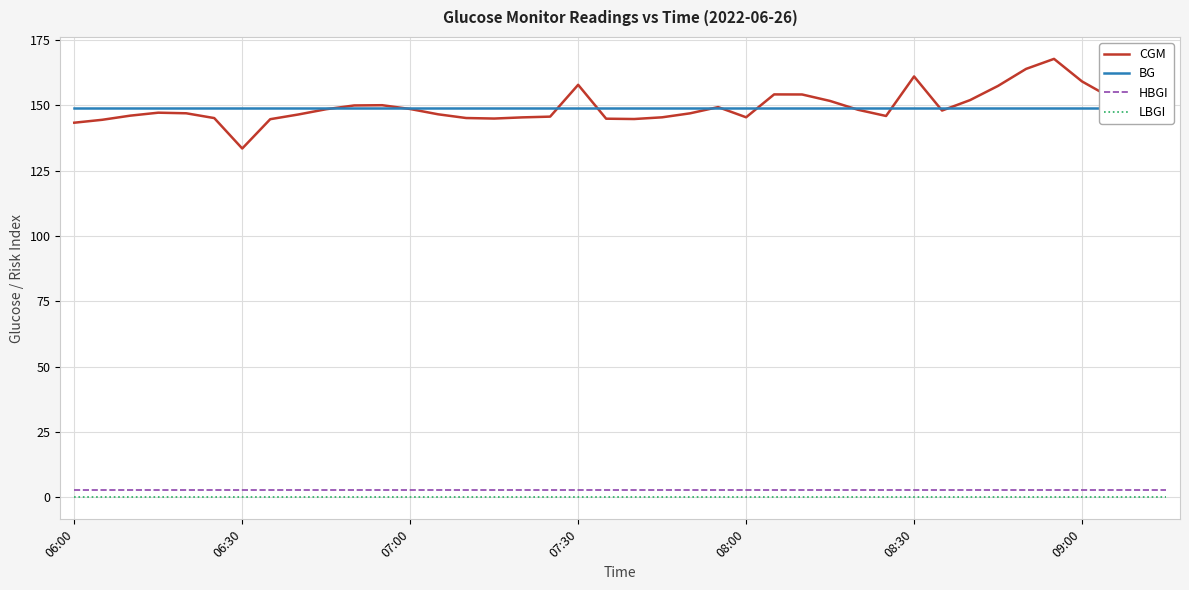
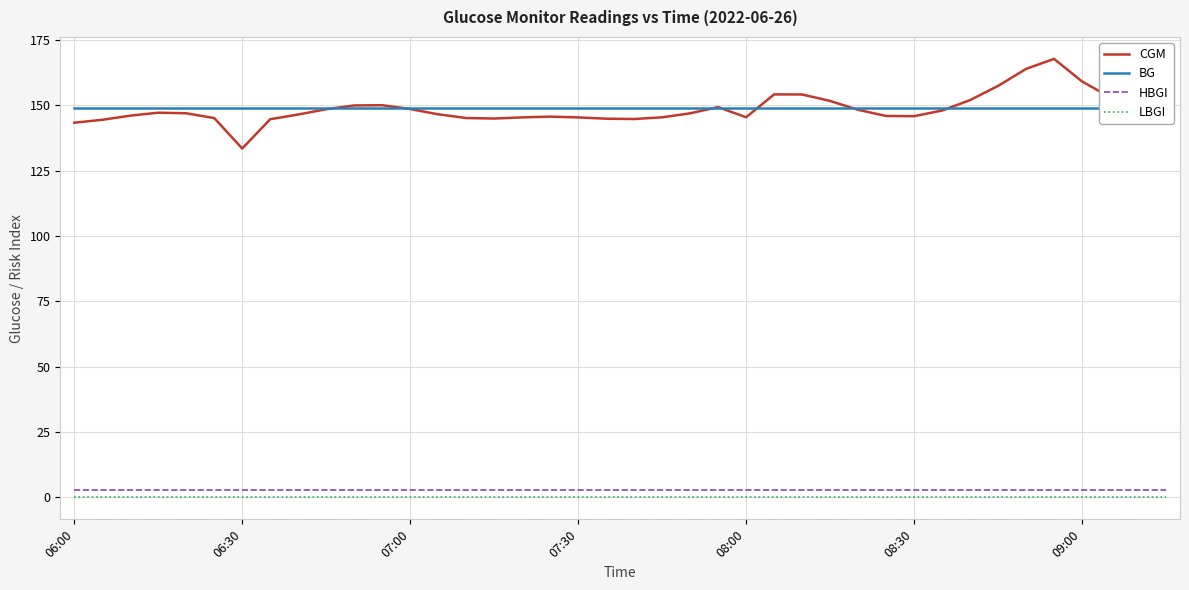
  {
    "CGM": {
      "06:00": 143,
      "06:30": 133,
-     "07:30": 158,
+     "07:30": 145,
      "08:00": 145,
-     "08:30": 161,
+     "08:30": 146,
      "09:00": 159
    },
    "BG": {
      "06:00": 149,
      "06:30": 149,
      "07:30": 149,
      "08:00": 149,
      "08:30": 149,
      "09:00": 149
    },
    "HBGI": {
      "06:00": 3,
      "06:30": 3,
      "07:00": 3,
      "07:30": 3,
      "08:00": 3,
      "08:30": 3,
      "09:00": 3
    },
    "LBGI": {
      "06:00": 0,
      "06:30": 0,
      "07:00": 0,
      "07:30": 0,
      "08:00": 0,
      "08:30": 0,
      "09:00": 0
    }
  }
